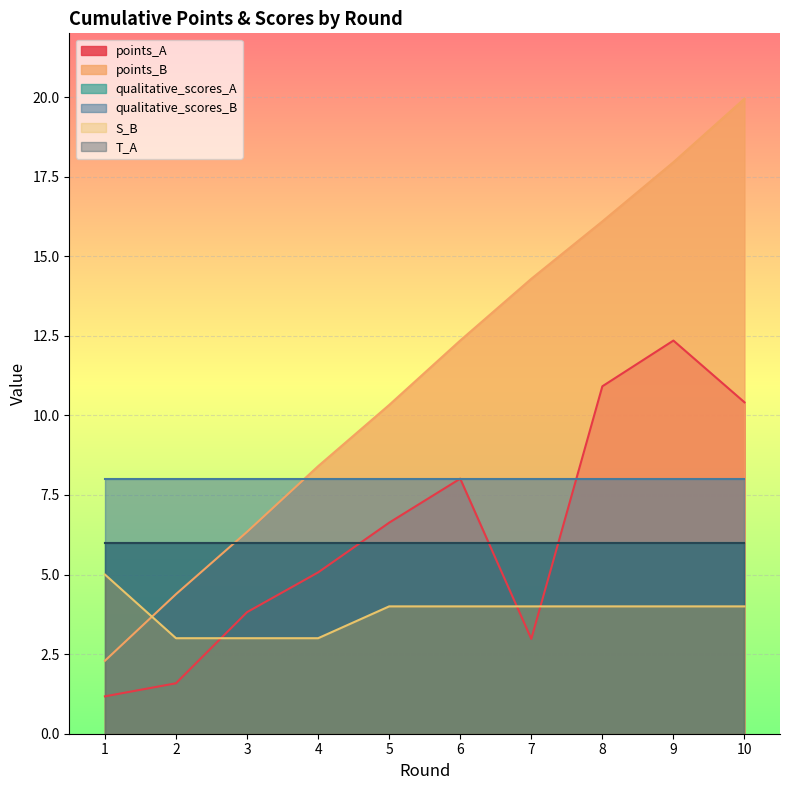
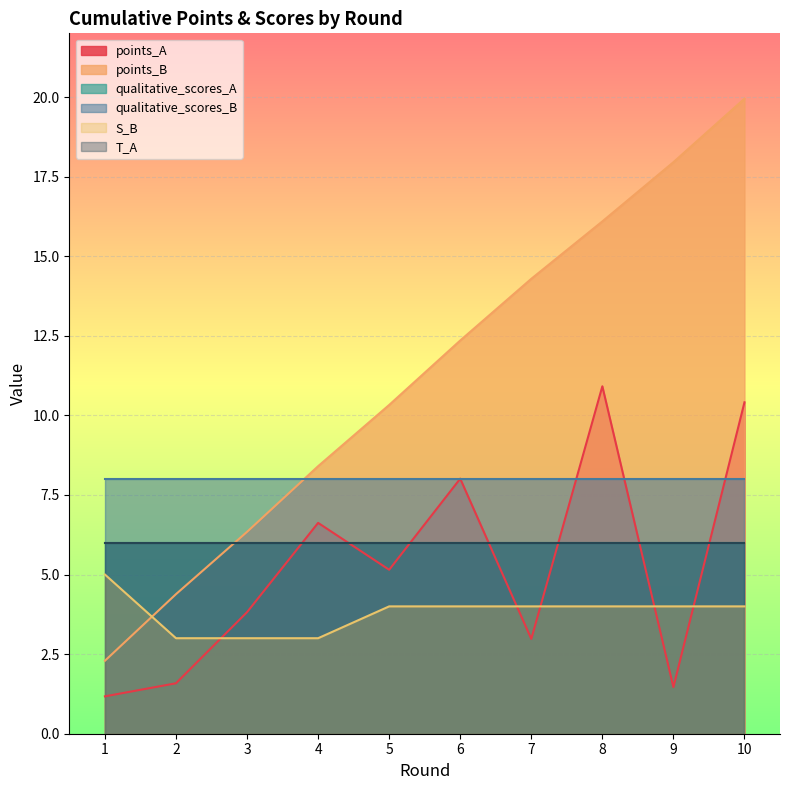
  {
    "points_A": {
      "1": 1.2,
      "2": 1.6,
      "3": 3.8,
-     "4": 5.1,
-     "5": 6.6,
+     "4": 6.6,
+     "5": 5.2,
      "7": 3.0,
      "8": 10.9,
-     "9": 12.3,
+     "9": 1.5,
      "10": 10.4
    }
  }
